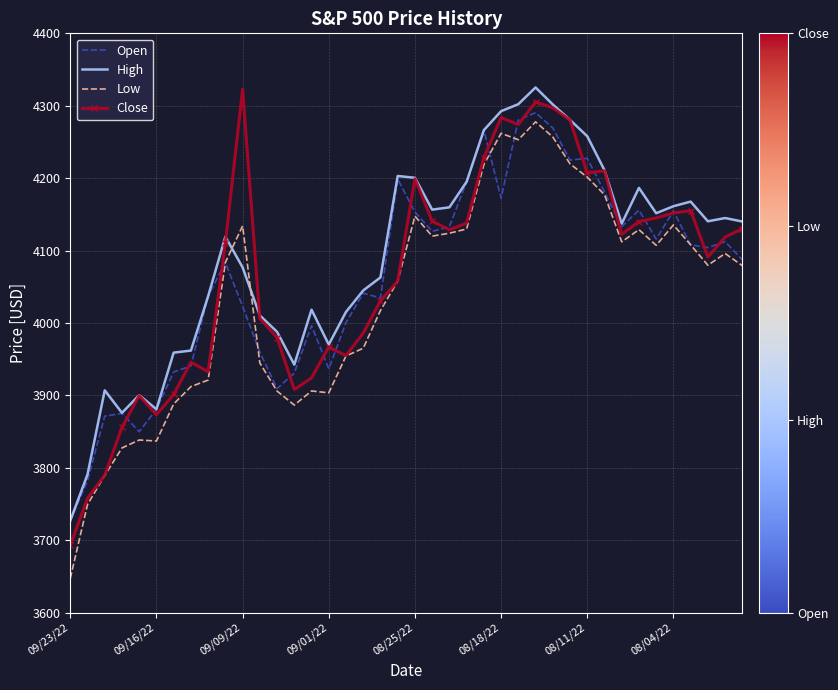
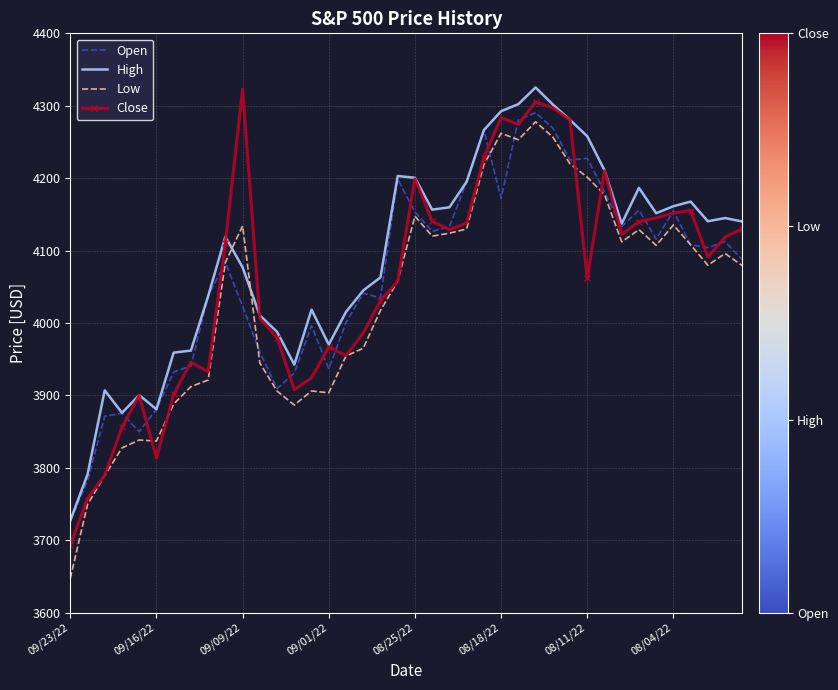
  {
    "Open": {
      "09/09/22": 4020,
      "09/01/22": 3940,
      "08/25/22": 4150,
      "08/18/22": 4170,
      "08/11/22": 4230
    },
    "High": {
      "09/09/22": 4080,
      "08/18/22": 4290,
      "08/11/22": 4260,
      "08/04/22": 4160
    },
    "Low": {
      "09/23/22": 3650,
      "09/16/22": 3840,
      "09/09/22": 4130,
      "09/01/22": 3900,
      "08/25/22": 4150,
      "08/18/22": 4260,
      "08/11/22": 4200,
      "08/04/22": 4140
    },
    "Close": {
      "09/23/22": 3690,
-     "09/16/22": 3870,
+     "09/16/22": 3810,
      "09/09/22": 4320,
      "08/18/22": 4280,
-     "08/11/22": 4210
+     "08/11/22": 4060
    }
  }
